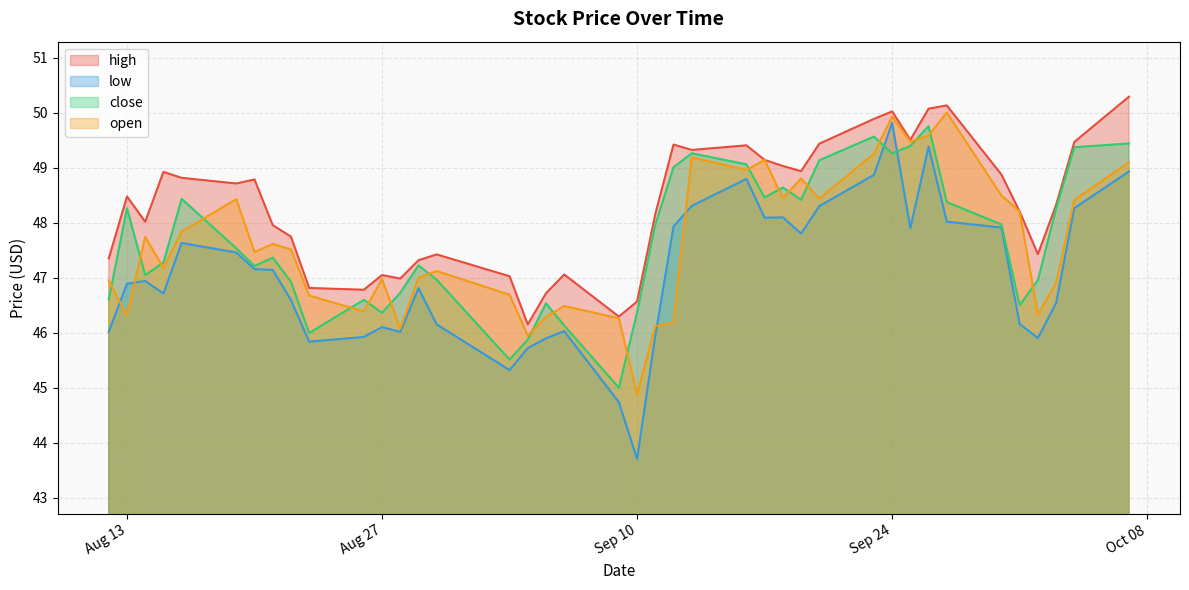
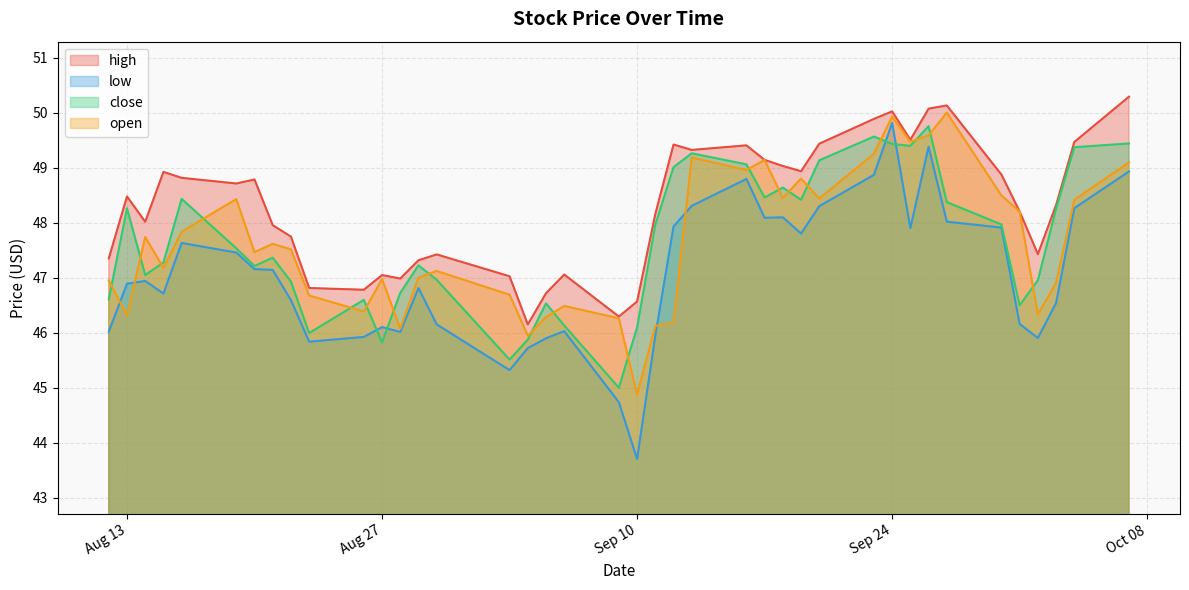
  {
    "low": {
      "Aug 13": 46.9,
      "Aug 27": 46.1,
      "Sep 10": 43.7,
      "Sep 24": 49.8
    },
    "close": {
      "Aug 13": 48.3,
-     "Aug 27": 46.4,
-     "Sep 10": 46.4,
-     "Sep 24": 49.3
+     "Aug 27": 45.8,
+     "Sep 10": 46.1,
+     "Sep 24": 49.4
    }
  }
